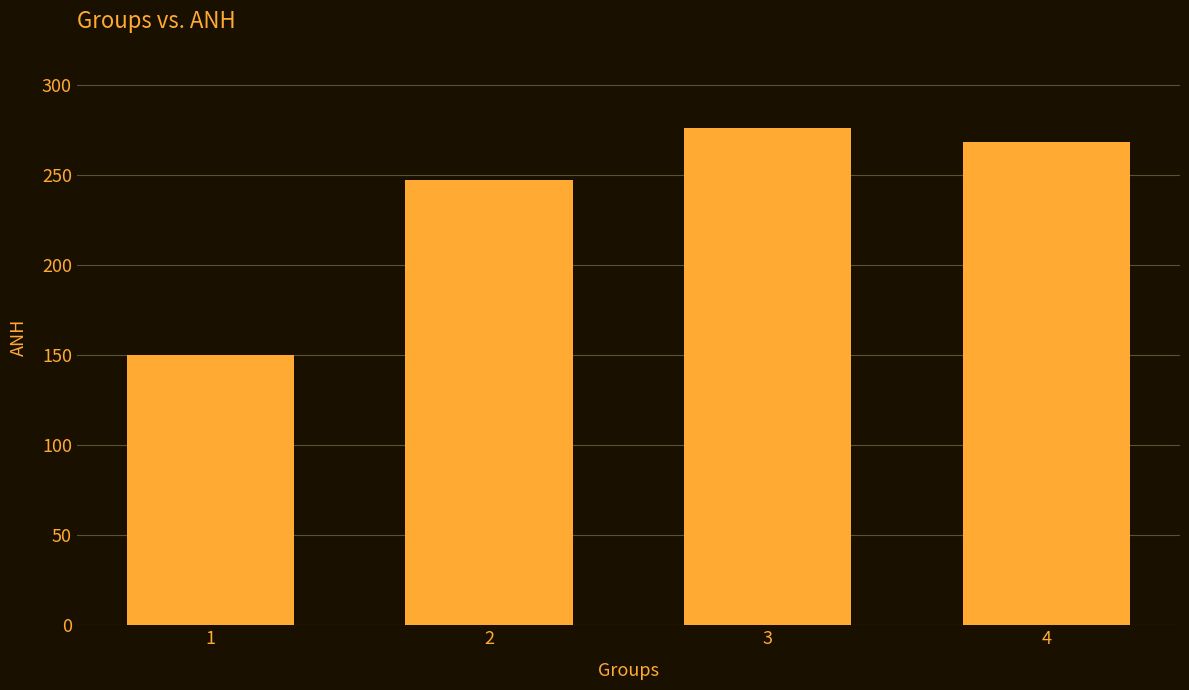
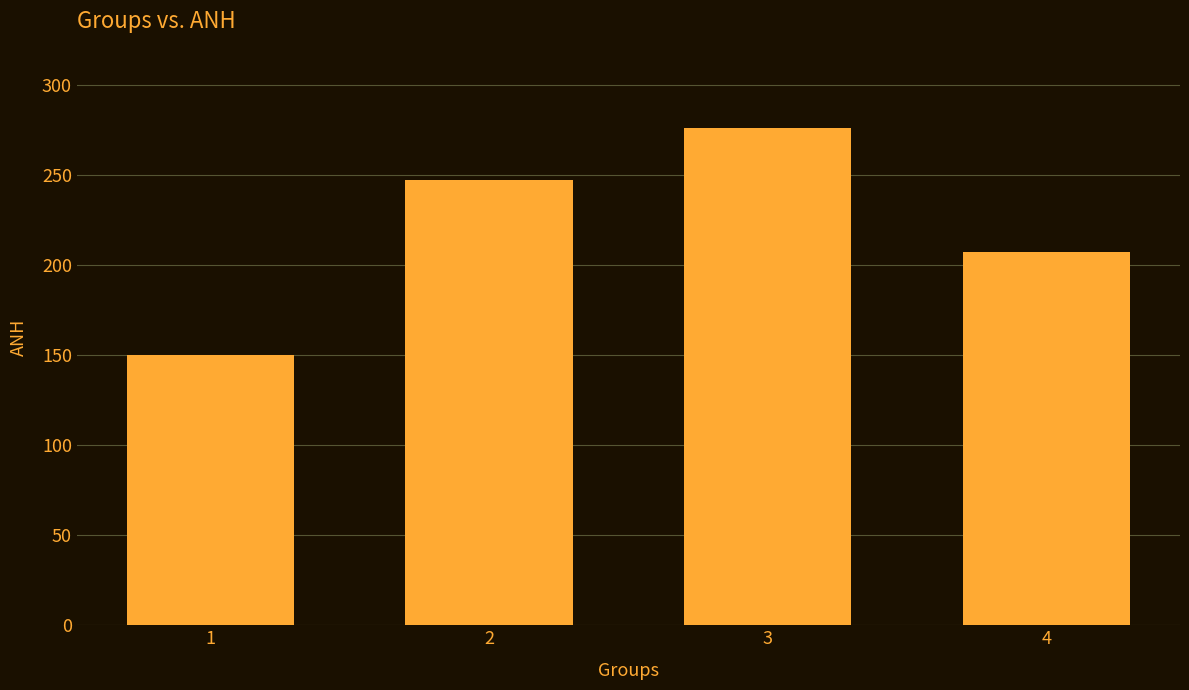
  {
    "1": 150,
    "2": 247,
    "3": 276,
-   "4": 268
+   "4": 207
  }
